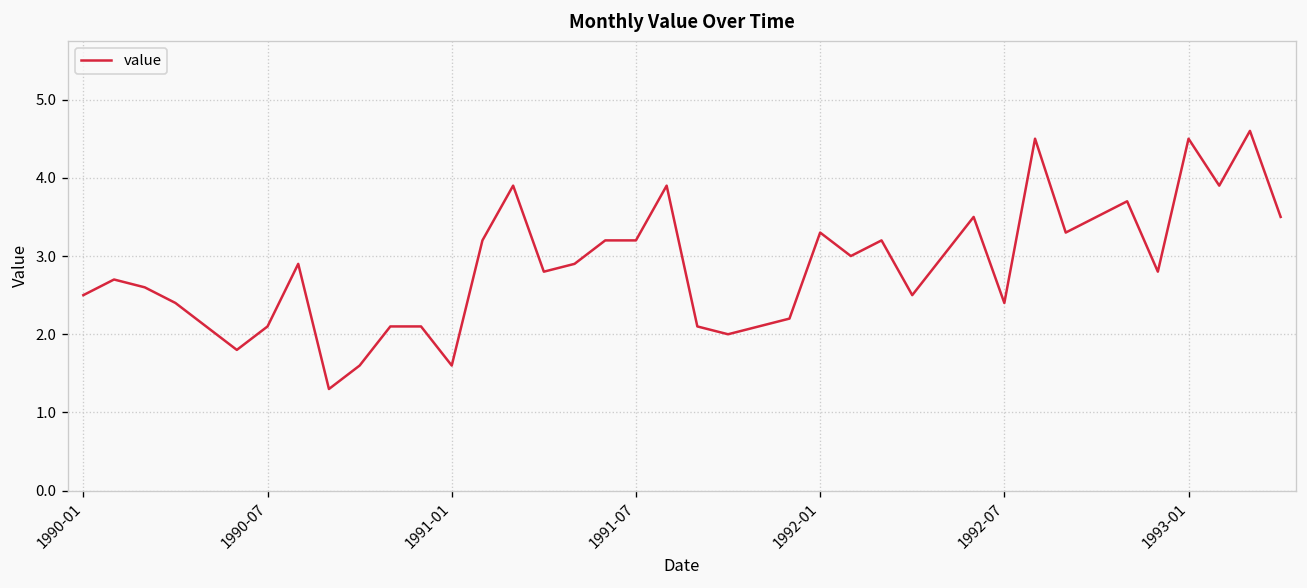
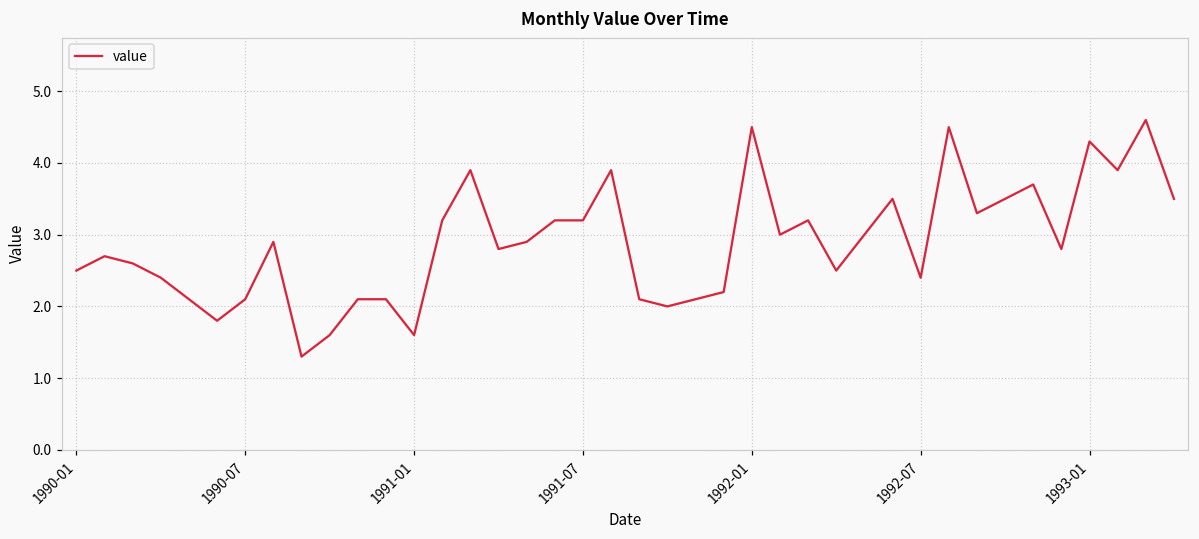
  {
    "1990-01": 2.5,
    "1990-07": 2.1,
    "1991-01": 1.6,
    "1991-07": 3.2,
-   "1992-01": 3.3,
+   "1992-01": 4.5,
    "1992-07": 2.4,
-   "1993-01": 4.5
+   "1993-01": 4.3
  }
